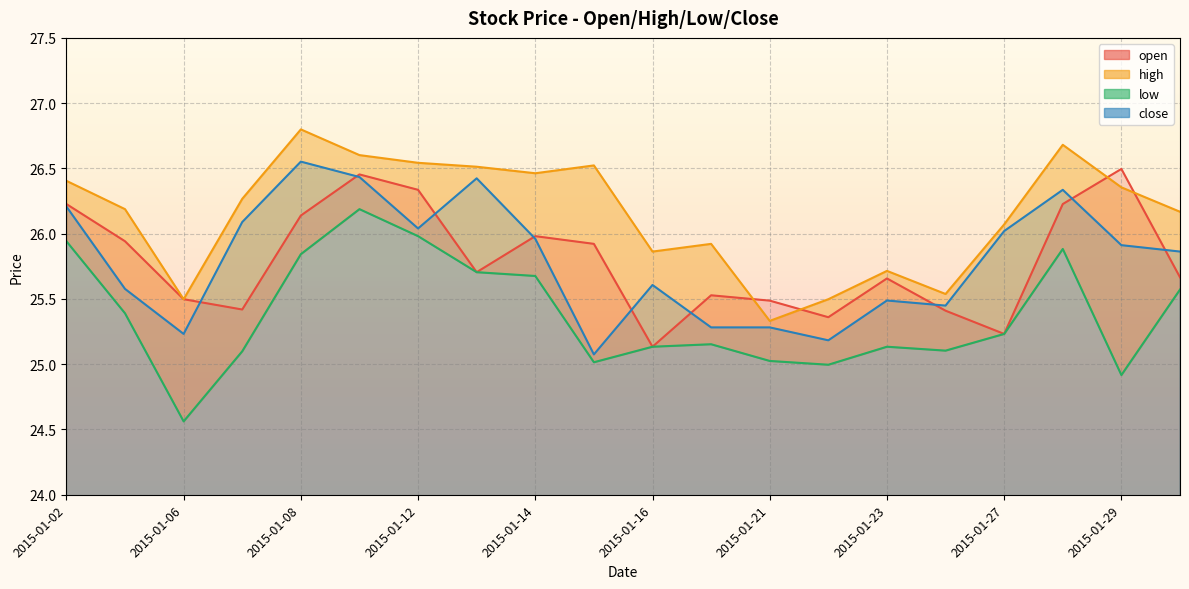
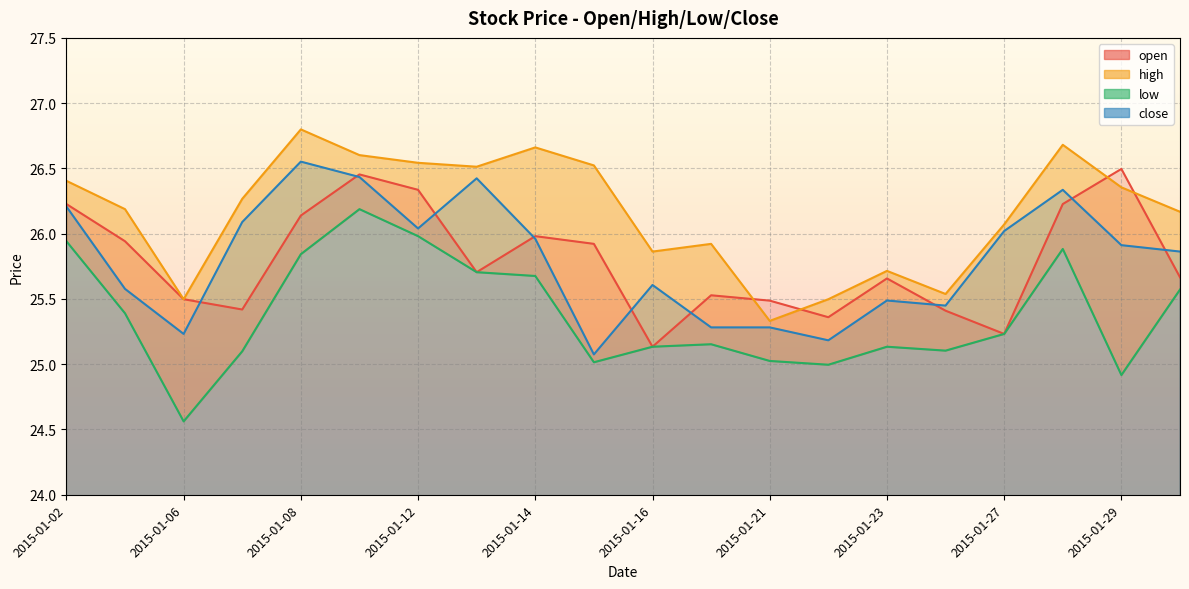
  {
    "open": {
      "2015-01-08": 26.14,
      "2015-01-12": 26.34,
      "2015-01-14": 25.98,
      "2015-01-21": 25.49,
      "2015-01-23": 25.66,
      "2015-01-29": 26.50
    },
    "high": {
      "2015-01-02": 26.41,
      "2015-01-08": 26.80,
      "2015-01-12": 26.54,
-     "2015-01-14": 26.46,
+     "2015-01-14": 26.66,
      "2015-01-16": 25.86,
      "2015-01-21": 25.33,
      "2015-01-23": 25.72,
      "2015-01-27": 26.07,
      "2015-01-29": 26.36
    }
  }
